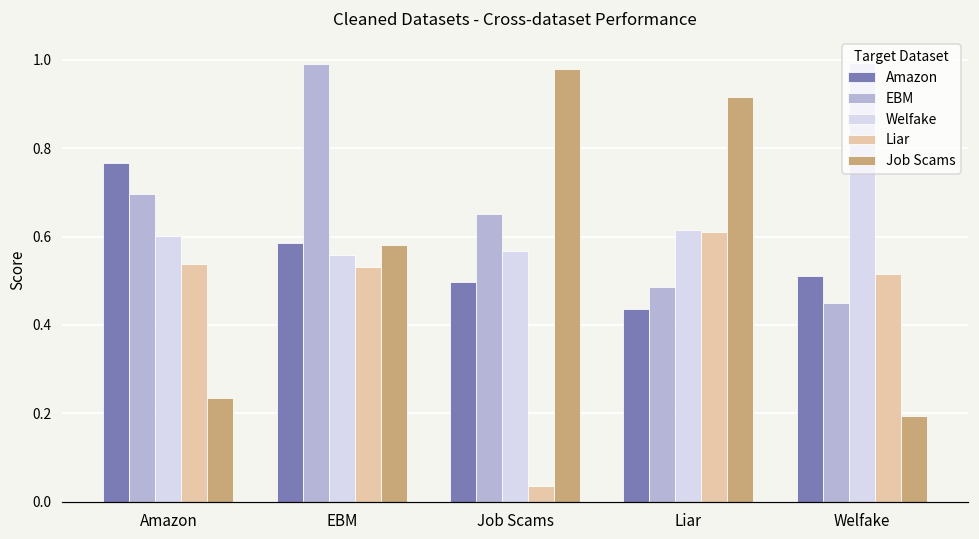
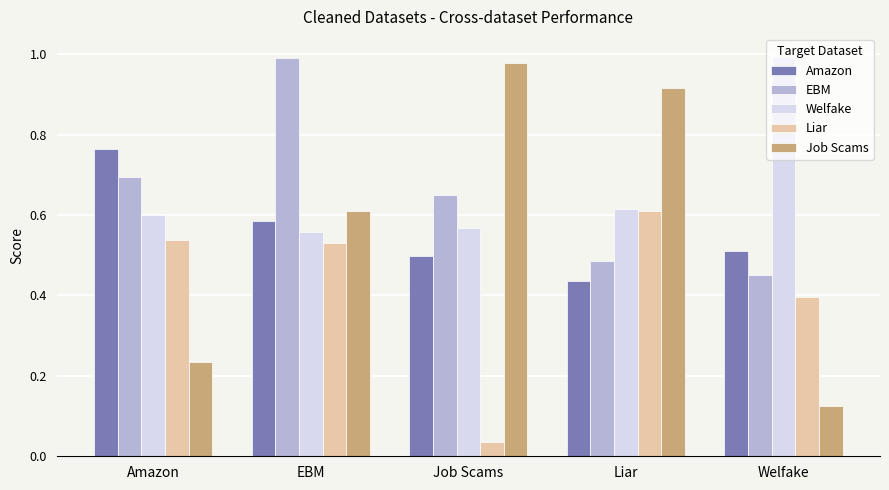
  {
    "Amazon": {
      "Amazon": 0.77,
      "EBM": 0.58,
      "Job Scams": 0.50,
      "Liar": 0.44,
      "Welfake": 0.51
    },
    "Liar": {
      "Amazon": 0.54,
      "EBM": 0.53,
      "Job Scams": 0.04,
      "Liar": 0.61,
-     "Welfake": 0.51
+     "Welfake": 0.40
    },
    "Job Scams": {
      "Amazon": 0.24,
-     "EBM": 0.58,
+     "EBM": 0.61,
      "Job Scams": 0.98,
      "Liar": 0.91,
-     "Welfake": 0.19
+     "Welfake": 0.13
    }
  }
